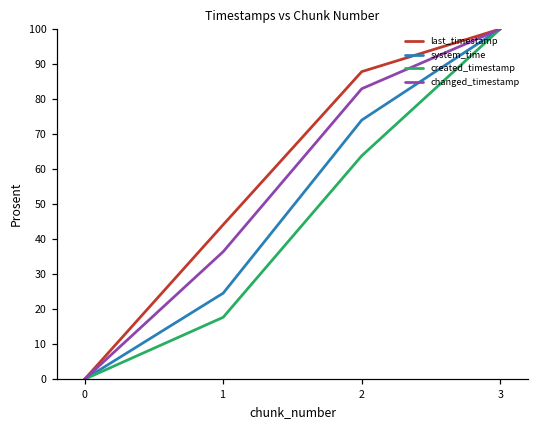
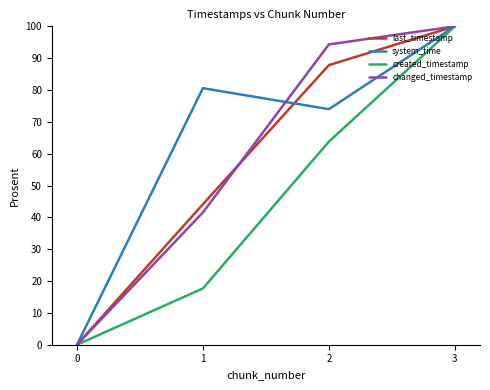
  {
    "last_timestamp": {
      "1": 44,
      "2": 88
    },
    "system_time": {
-     "1": 25,
+     "1": 81,
      "2": 74
    },
    "created_timestamp": {
      "1": 18,
      "2": 64
    },
    "changed_timestamp": {
-     "1": 36,
-     "2": 83
+     "1": 42,
+     "2": 94
    }
  }
